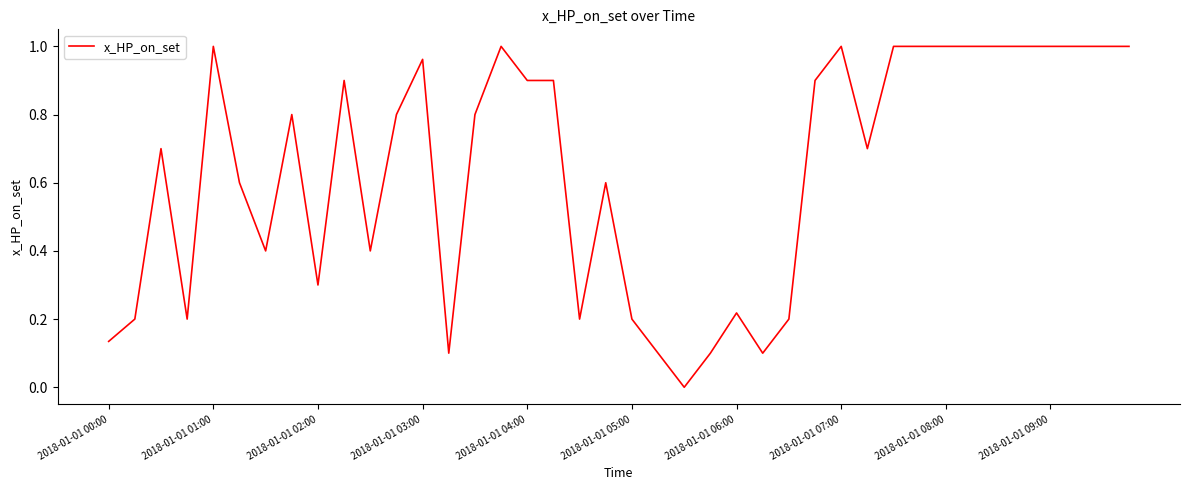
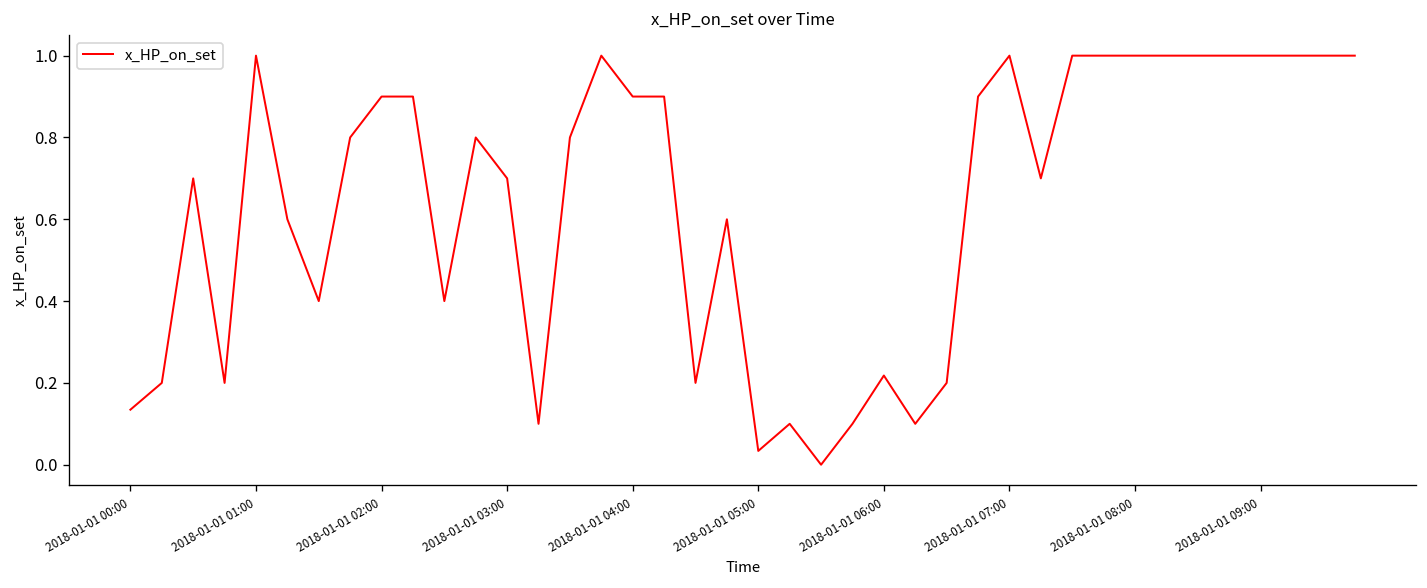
  {
    "2018-01-01 00:00": 0.13,
    "2018-01-01 01:00": 1.00,
-   "2018-01-01 02:00": 0.3,
-   "2018-01-01 03:00": 0.96,
+   "2018-01-01 02:00": 0.9,
+   "2018-01-01 03:00": 0.70,
    "2018-01-01 04:00": 0.90,
-   "2018-01-01 05:00": 0.20,
+   "2018-01-01 05:00": 0.03,
    "2018-01-01 06:00": 0.22,
    "2018-01-01 07:00": 1.00,
    "2018-01-01 08:00": 1.00,
    "2018-01-01 09:00": 1.00
  }
